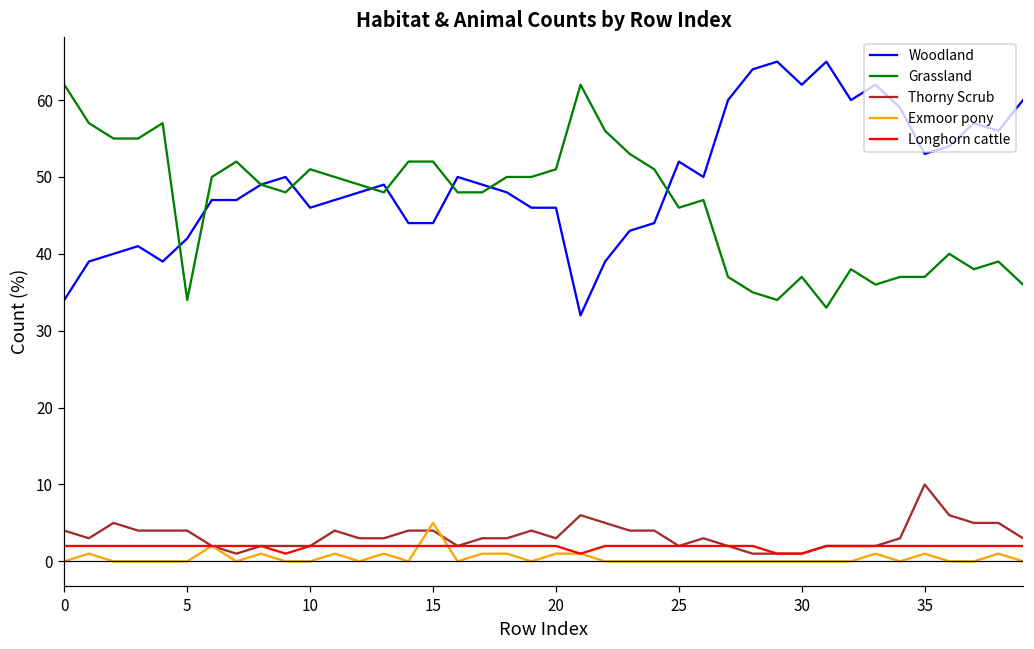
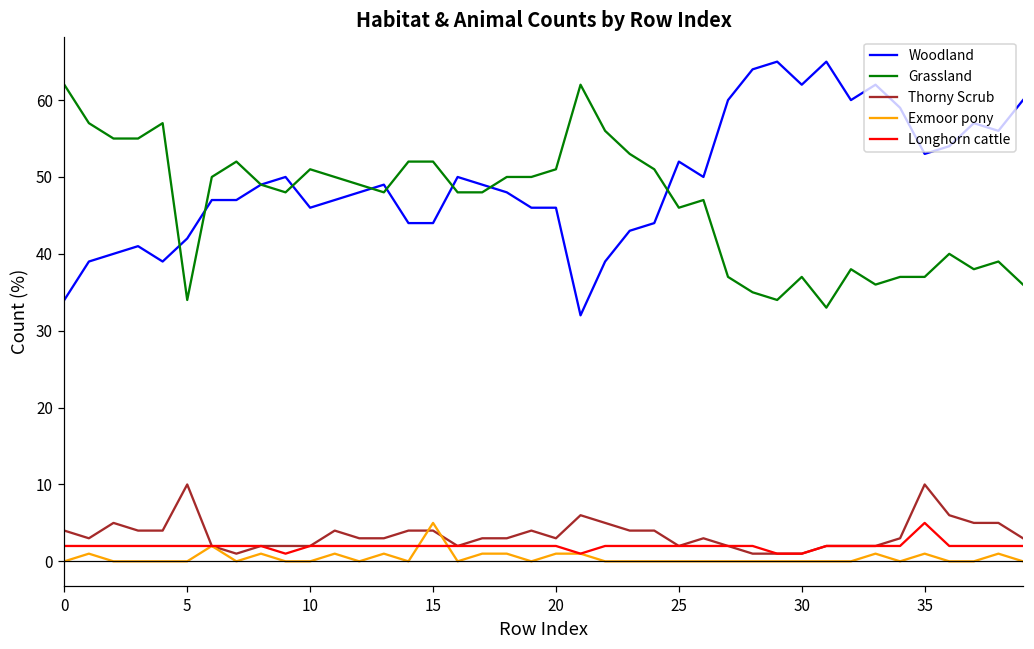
  {
    "Woodland": {
      "0": 34,
      "5": 42,
      "10": 46,
      "15": 44,
      "20": 46,
      "25": 52,
      "30": 62,
      "35": 53
    },
    "Grassland": {
      "0": 62,
      "5": 34,
      "10": 51,
      "15": 52,
      "20": 51,
      "25": 46,
      "30": 37,
      "35": 37
    },
    "Thorny Scrub": {
      "0": 4,
-     "5": 4,
+     "5": 10,
      "15": 4,
      "20": 3,
      "35": 10
    },
    "Exmoor pony": {
      "0": 0,
      "5": 0,
      "10": 0,
      "15": 5,
      "20": 1,
      "25": 0,
      "30": 0,
      "35": 1
    },
    "Longhorn cattle": {
      "0": 2,
      "5": 2,
      "15": 2,
      "20": 2,
-     "35": 2
+     "35": 5
    }
  }
